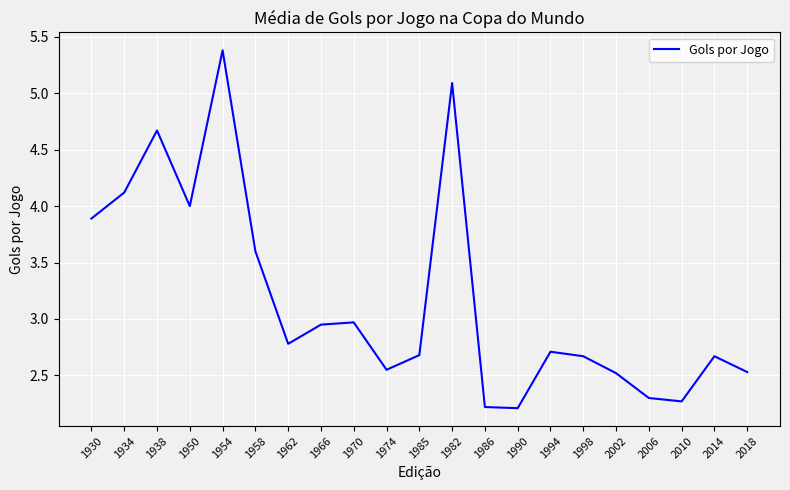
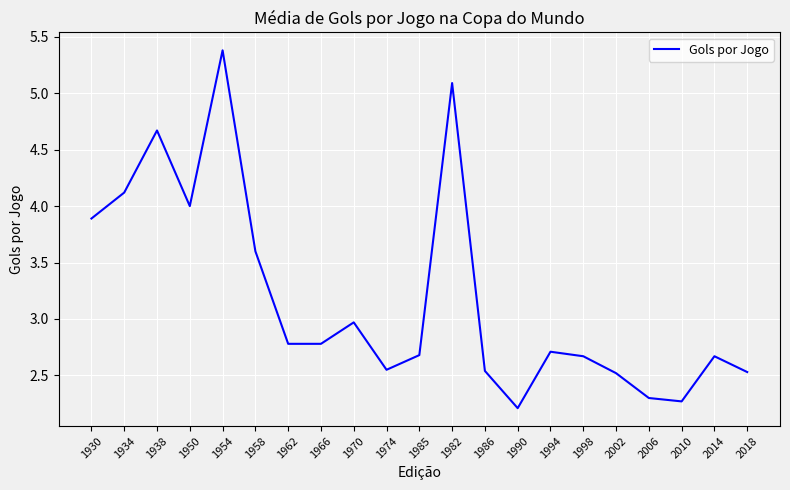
  {
    "1930": 3.89,
    "1934": 4.12,
    "1938": 4.67,
    "1950": 4.00,
    "1954": 5.38,
    "1958": 3.60,
    "1962": 2.78,
-   "1966": 2.95,
+   "1966": 2.78,
    "1970": 2.97,
    "1974": 2.55,
    "1985": 2.68,
    "1982": 5.09,
-   "1986": 2.22,
+   "1986": 2.54,
    "1990": 2.21,
    "1994": 2.71,
    "1998": 2.67,
    "2002": 2.52,
    "2006": 2.30,
    "2010": 2.27,
    "2014": 2.67,
    "2018": 2.53
  }
